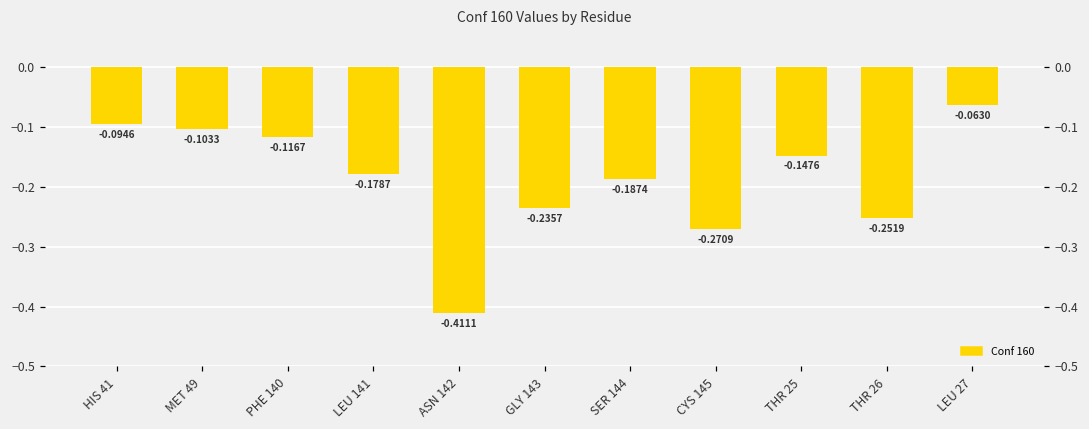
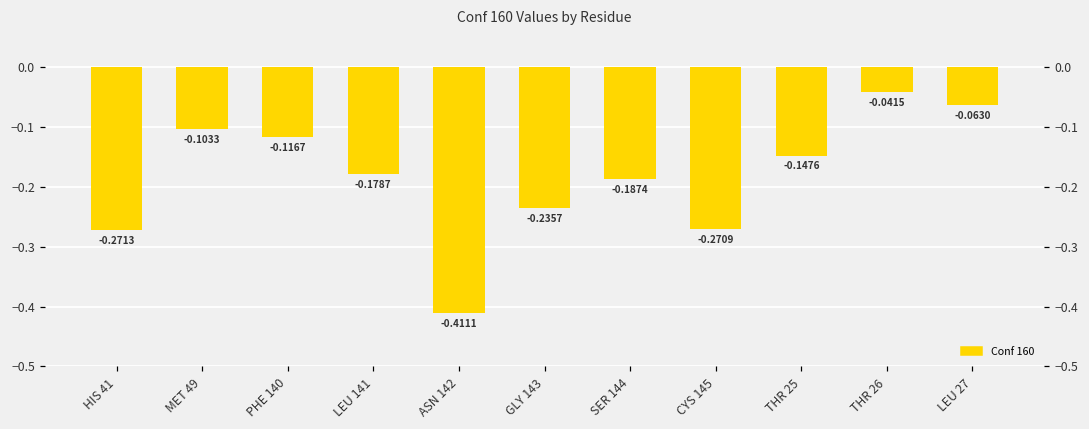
  {
-   "HIS 41": -0.0946,
+   "HIS 41": -0.2713,
    "MET 49": -0.1033,
    "PHE 140": -0.1167,
    "LEU 141": -0.1787,
    "ASN 142": -0.4111,
    "GLY 143": -0.2357,
    "SER 144": -0.1874,
    "CYS 145": -0.2709,
    "THR 25": -0.1476,
-   "THR 26": -0.2519,
+   "THR 26": -0.0415,
    "LEU 27": -0.0630
  }
